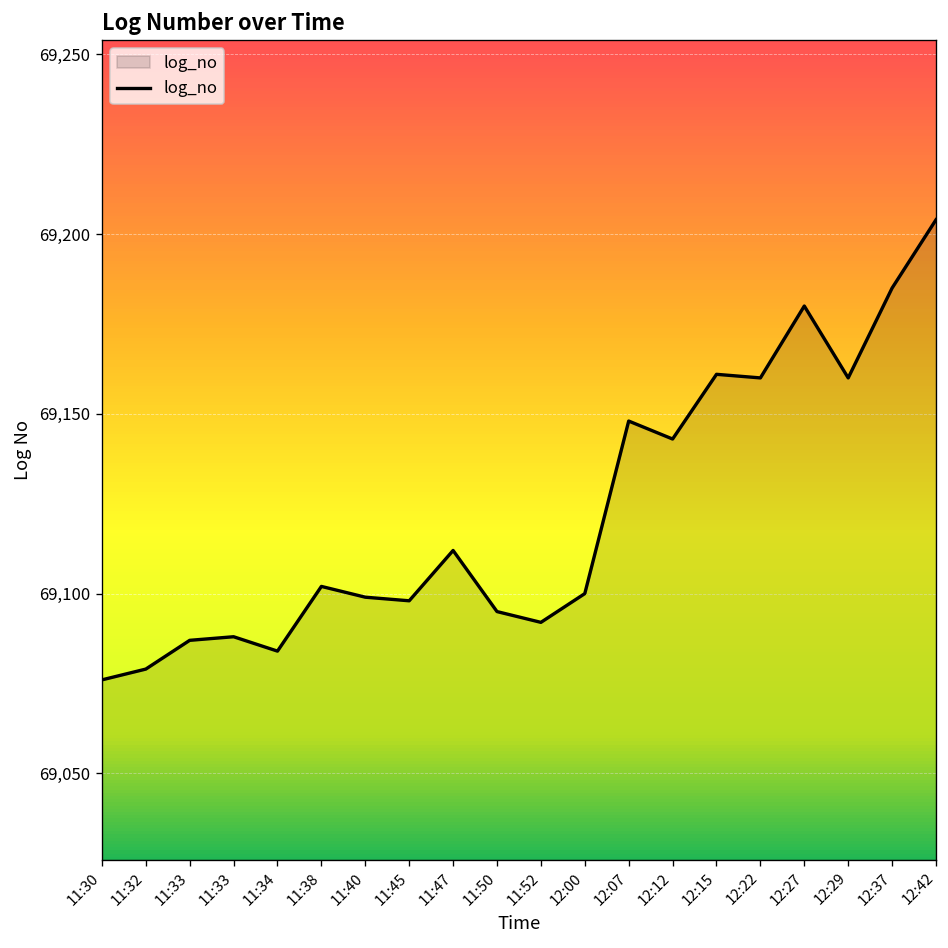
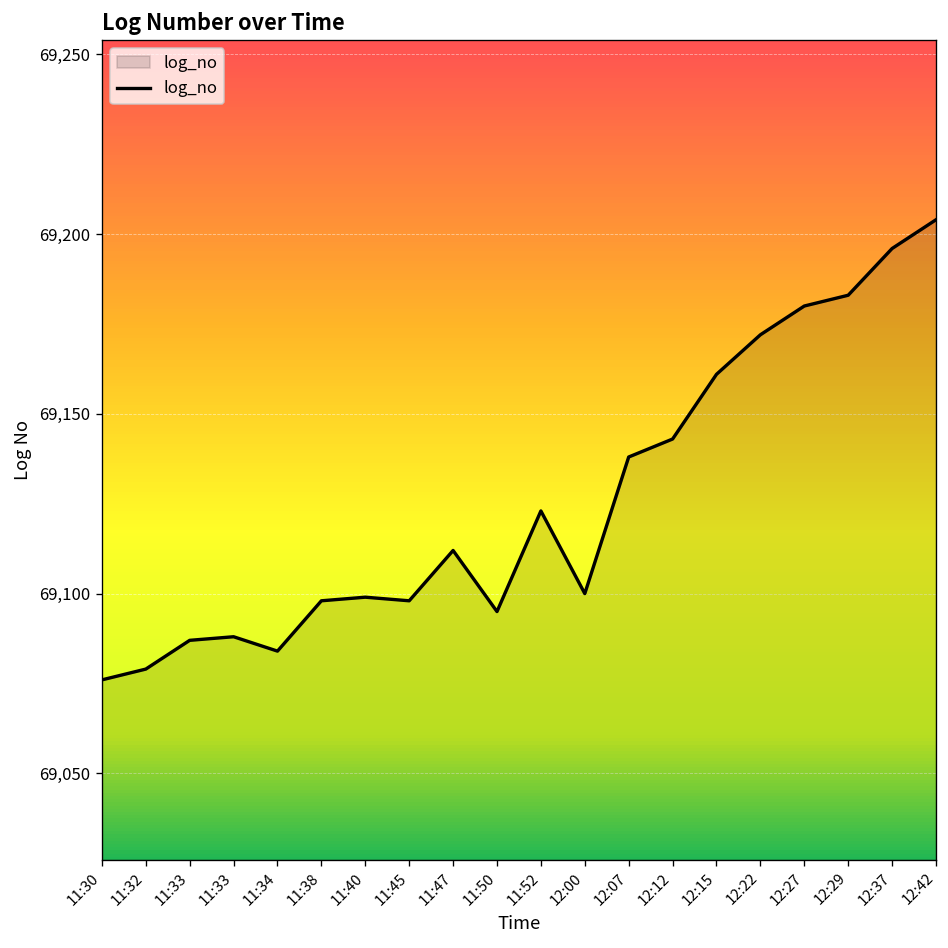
  {
    "11:30": "69,076",
    "11:32": "69,079",
    "11:34": "69,084",
-   "11:38": "69,102",
+   "11:38": "69,098",
    "11:40": "69,099",
    "11:45": "69,098",
    "11:47": "69,112",
    "11:50": "69,095",
-   "11:52": "69,092",
+   "11:52": "69,123",
    "12:00": "69,100",
-   "12:07": "69,148",
+   "12:07": "69,138",
    "12:12": "69,143",
    "12:15": "69,161",
-   "12:22": "69,160",
+   "12:22": "69,172",
    "12:27": "69,180",
-   "12:29": "69,160",
-   "12:37": "69,185",
+   "12:29": "69,183",
+   "12:37": "69,196",
    "12:42": "69,204"
  }
